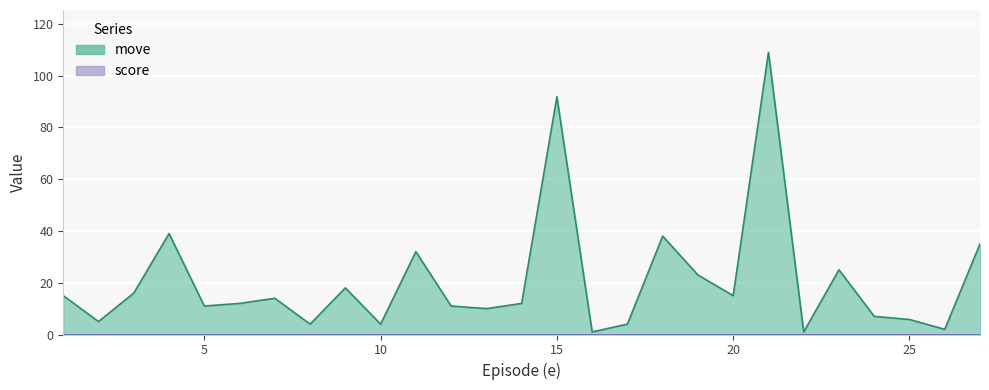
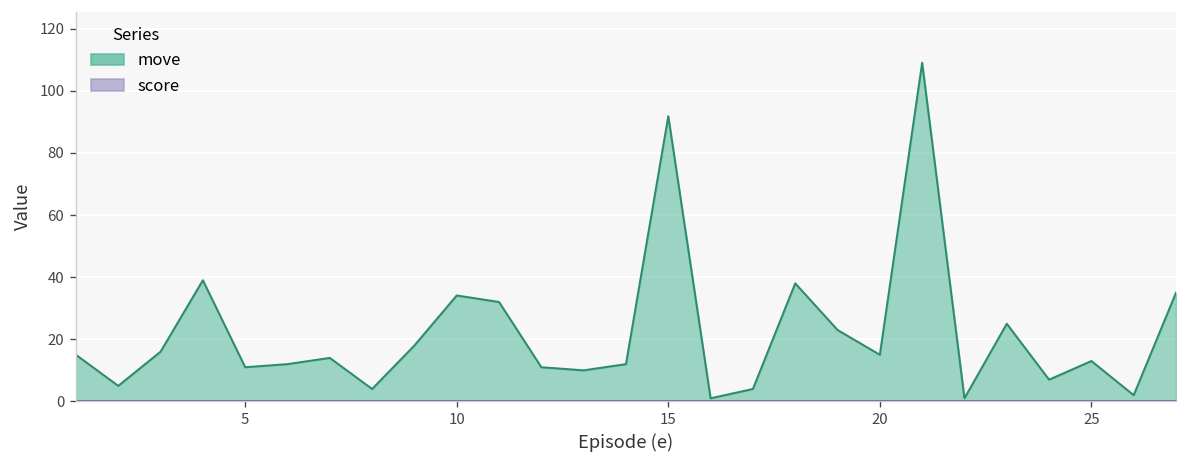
  {
    "move": {
      "5": 11,
-     "10": 4,
+     "10": 34,
      "15": 92,
      "20": 15,
-     "25": 6
+     "25": 13
    },
    "score": {
      "5": 0,
      "10": 0,
      "15": 0,
      "20": 0,
      "25": 0
    }
  }
